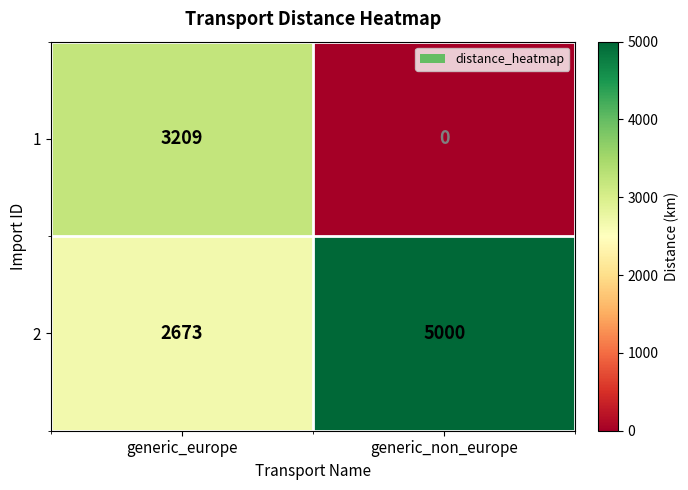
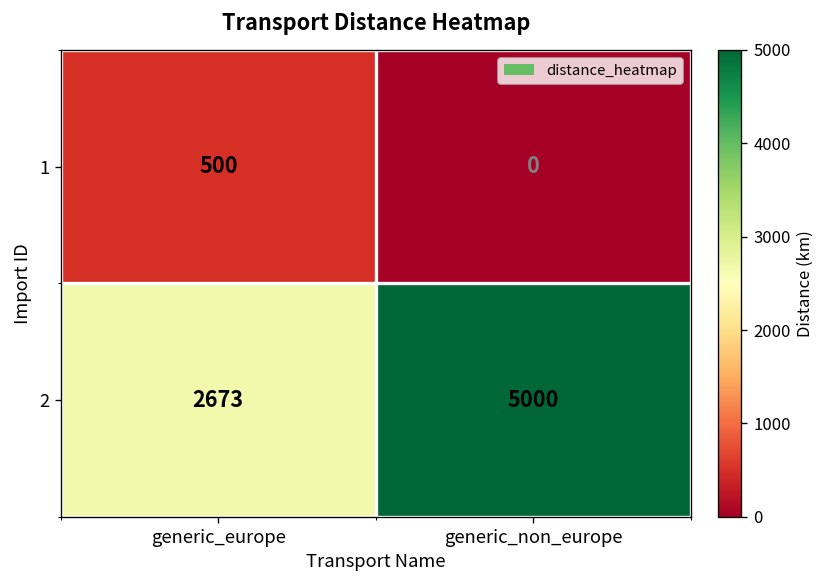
  {
    "1": {
-     "generic_europe": 3209,
+     "generic_europe": 500,
      "generic_non_europe": 0
    },
    "2": {
      "generic_europe": 2673,
      "generic_non_europe": 5000
    }
  }
